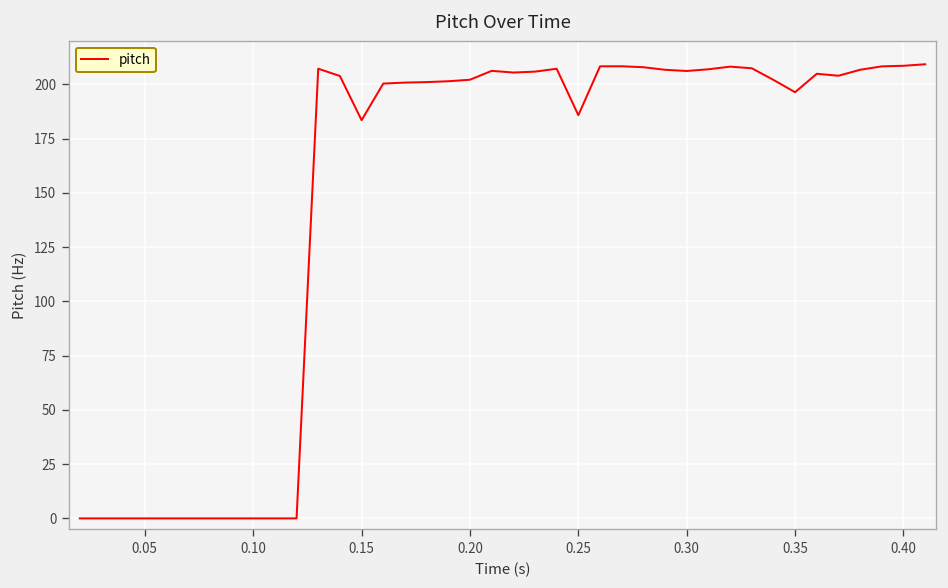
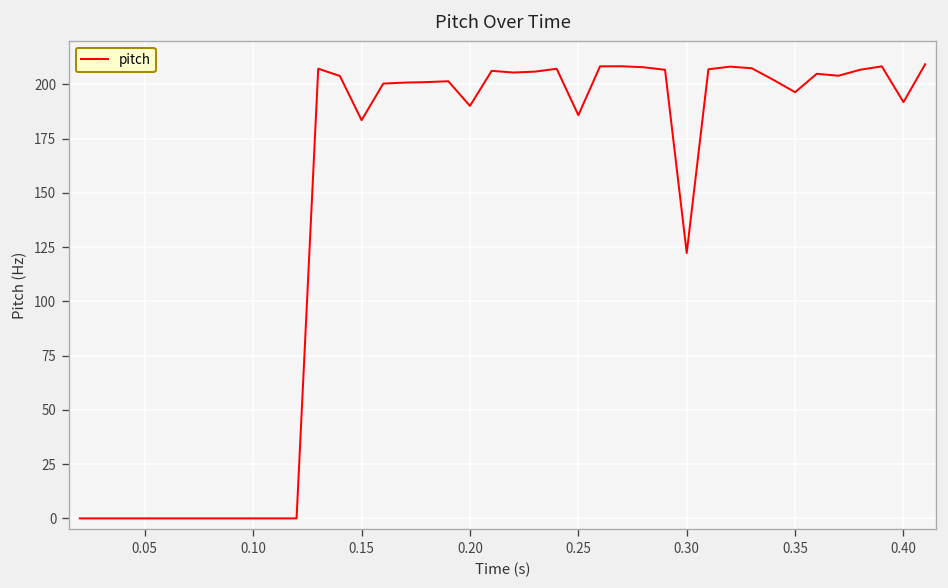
  {
    "0.05": 0,
    "0.10": 0,
    "0.15": 183,
-   "0.20": 202,
+   "0.20": 190,
    "0.25": 186,
-   "0.30": 206,
+   "0.30": 122,
    "0.35": 196,
-   "0.40": 209
+   "0.40": 192
  }
